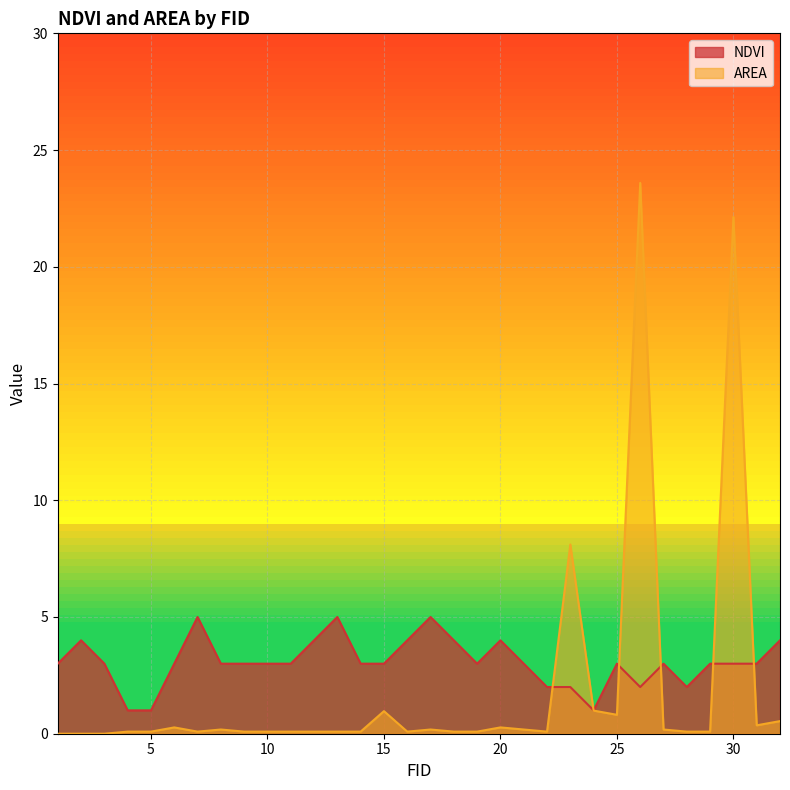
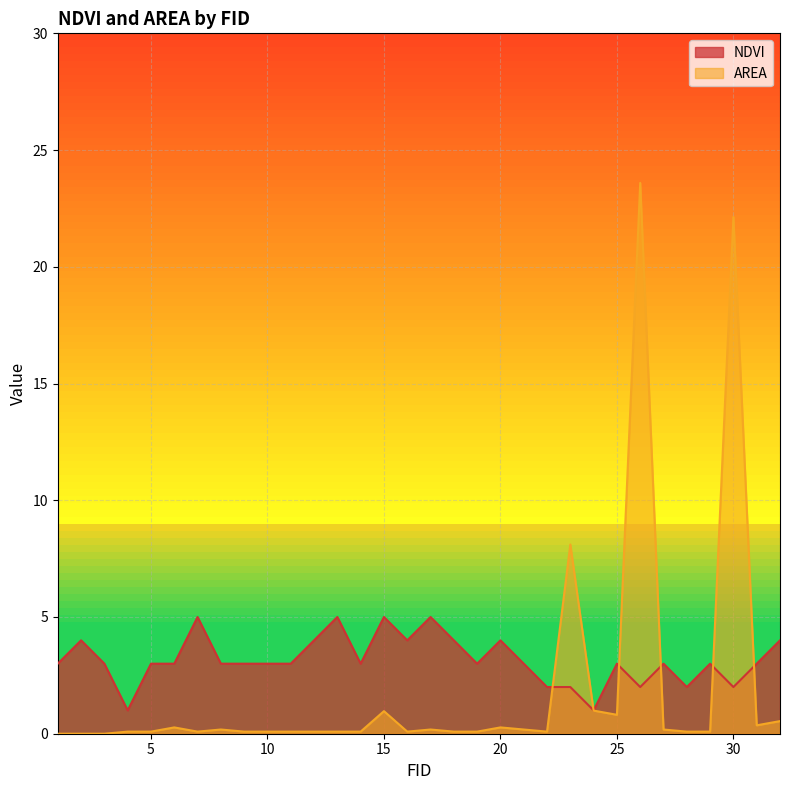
  {
    "NDVI": {
-     "5": 1,
+     "5": 3,
      "10": 3,
-     "15": 3,
+     "15": 5,
      "20": 4,
      "25": 3,
-     "30": 3
+     "30": 2
    },
    "AREA": {
      "5": 0,
      "10": 0,
      "15": 1,
      "20": 0.3,
      "25": 0.8,
      "30": 22.1
    }
  }
